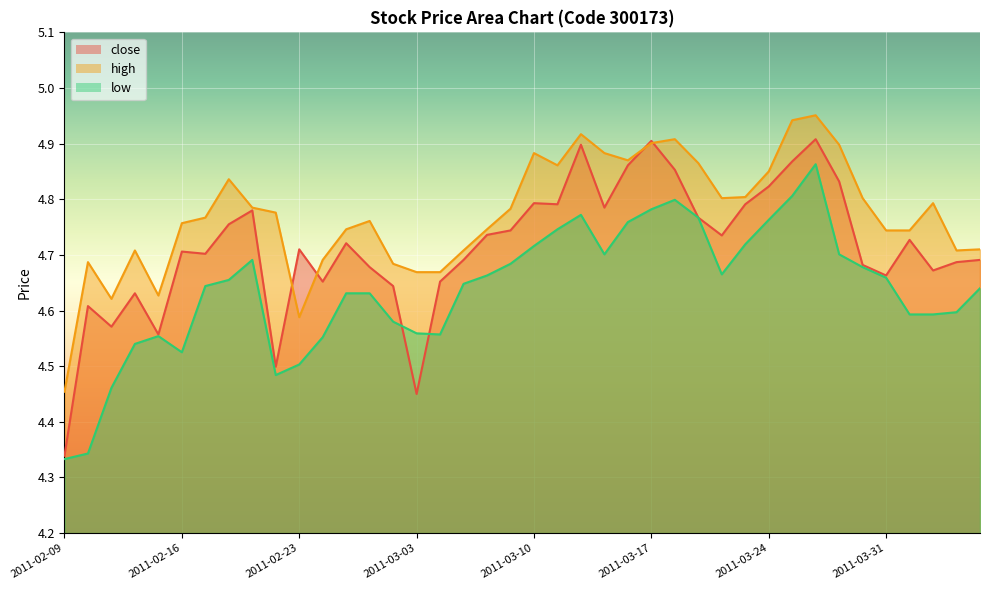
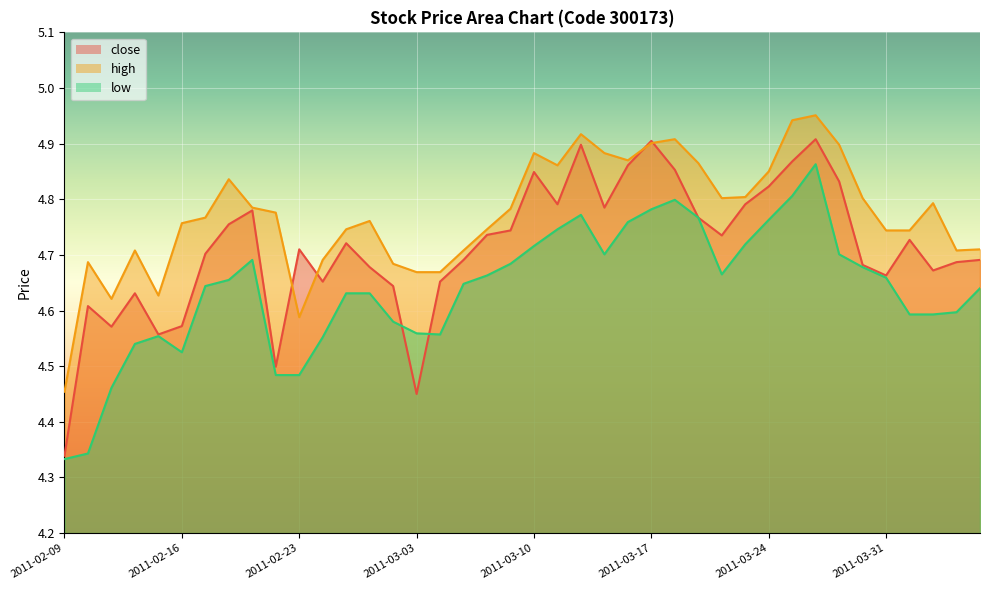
  {
    "close": {
      "2011-02-09": 4.34,
-     "2011-02-16": 4.71,
+     "2011-02-16": 4.57,
      "2011-02-23": 4.71,
      "2011-03-03": 4.45,
-     "2011-03-10": 4.79,
+     "2011-03-10": 4.85,
      "2011-03-24": 4.82
    },
    "high": {
      "2011-02-09": 4.45,
      "2011-02-16": 4.76,
      "2011-02-23": 4.59,
      "2011-03-03": 4.67,
      "2011-03-10": 4.88,
      "2011-03-24": 4.85,
      "2011-03-31": 4.74
    },
    "low": {
      "2011-02-09": 4.33,
      "2011-02-16": 4.53,
-     "2011-02-23": 4.50,
+     "2011-02-23": 4.48,
      "2011-03-03": 4.56,
      "2011-03-10": 4.72,
      "2011-03-17": 4.78,
      "2011-03-24": 4.76
    }
  }
